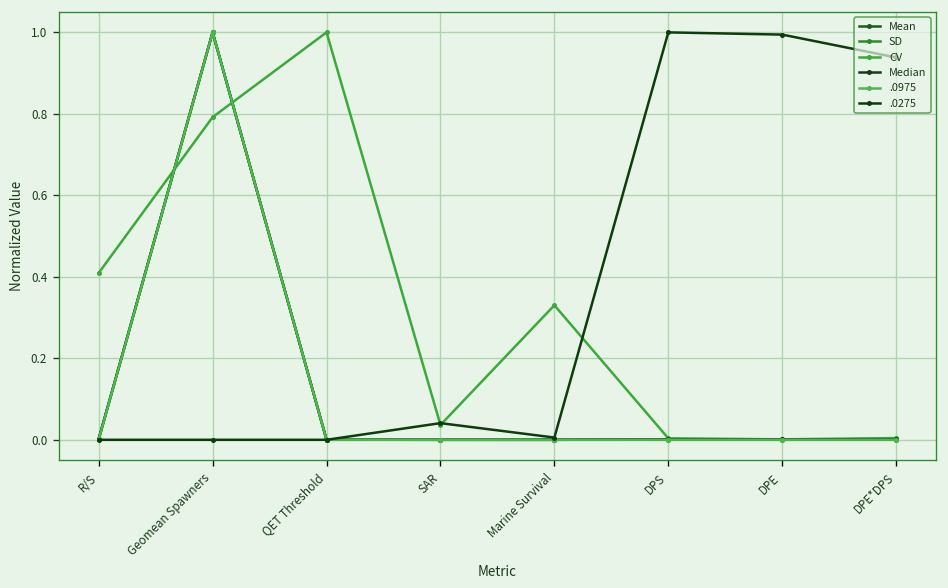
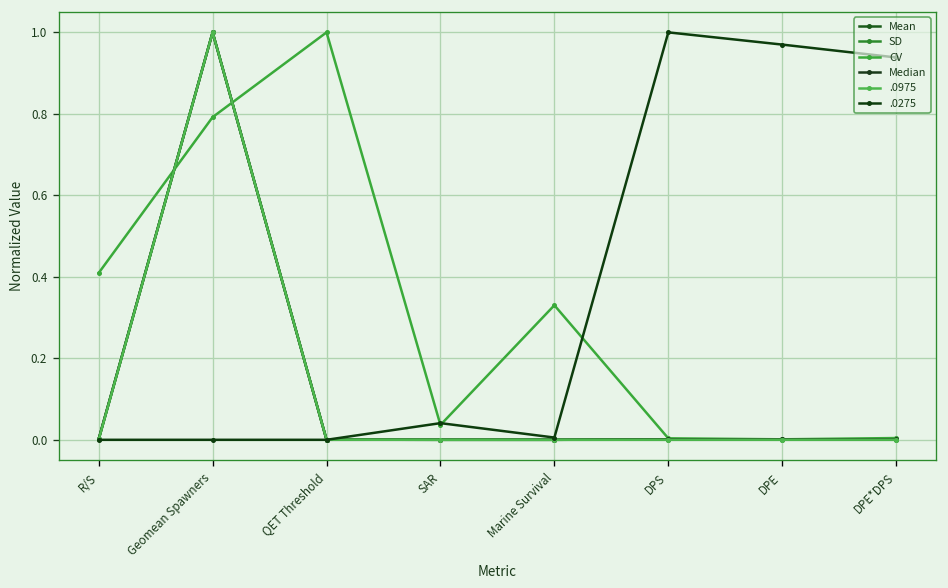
  {
    ".0275": {
      "Geomean Spawners": 0.00,
      "DPS": 1.00,
-     "DPE": 0.99
+     "DPE": 0.97
    }
  }
